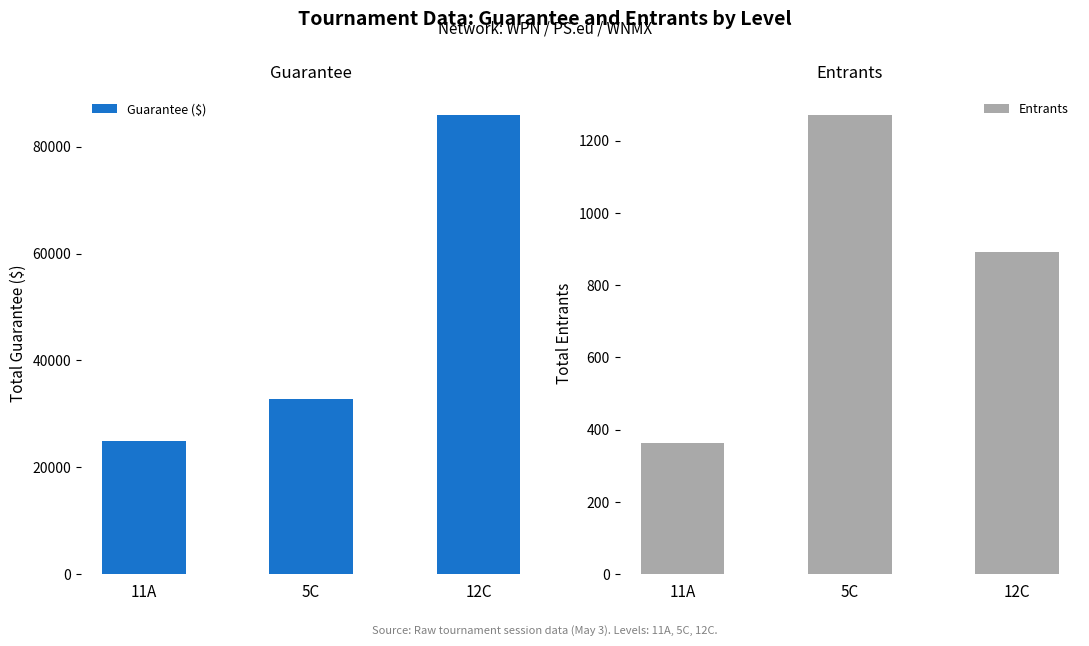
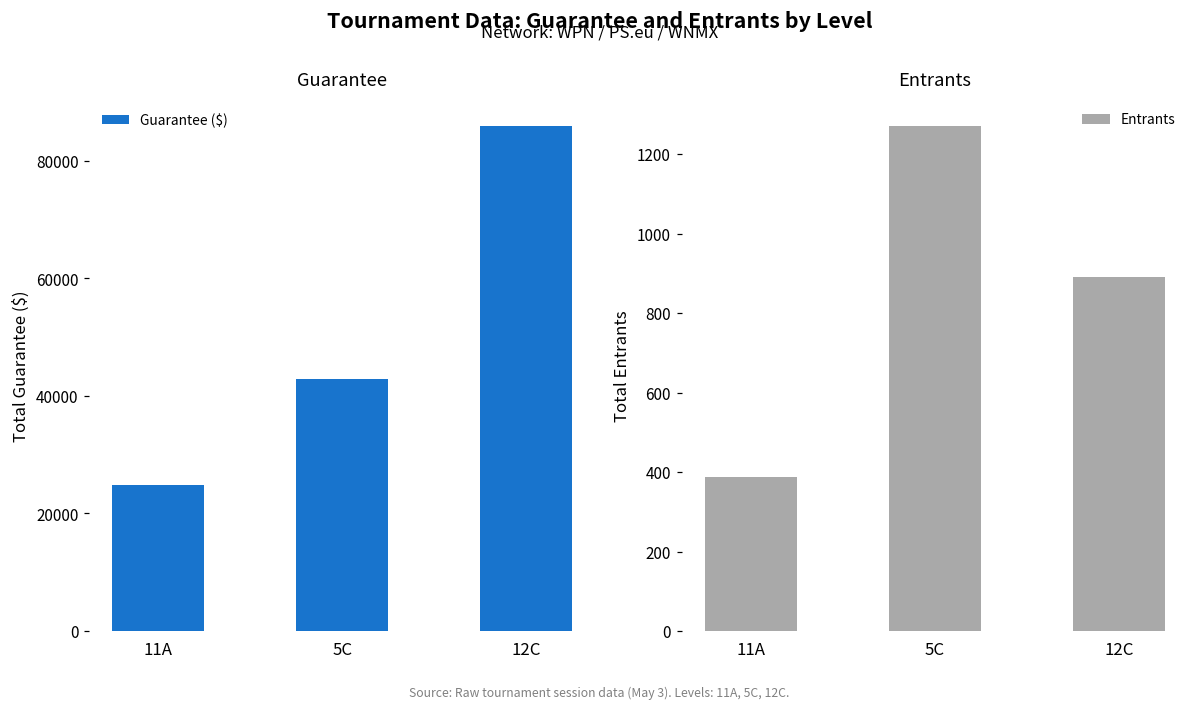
  {
    "Guarantee": {
      "11A": 25000,
-     "5C": 33000,
+     "5C": 43000,
      "12C": 86000
    },
    "Entrants": {
-     "11A": 360,
+     "11A": 390,
      "5C": 1270,
      "12C": 890
    }
  }
